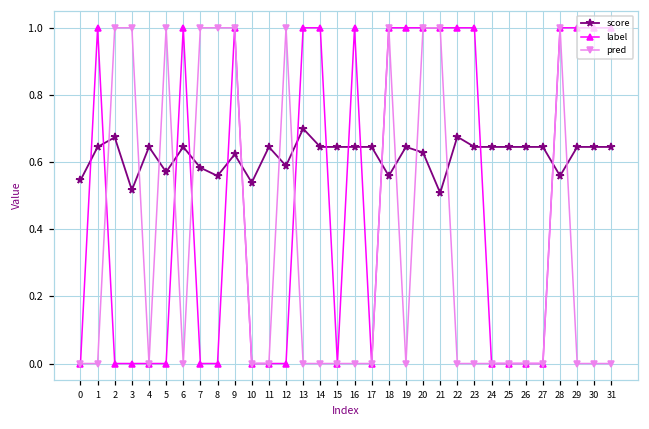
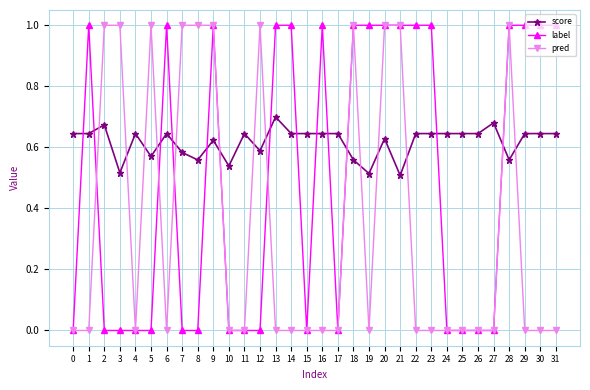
  {
    "score": {
-     "0": 0.55,
+     "0": 0.65,
      "1": 0.65,
      "2": 0.67,
      "3": 0.52,
      "4": 0.65,
      "5": 0.57,
      "6": 0.65,
      "7": 0.58,
      "8": 0.56,
      "9": 0.62,
      "10": 0.54,
      "11": 0.65,
      "12": 0.59,
      "13": 0.70,
      "14": 0.65,
      "15": 0.65,
      "16": 0.65,
      "17": 0.65,
      "18": 0.56,
-     "19": 0.65,
+     "19": 0.51,
      "20": 0.63,
      "21": 0.51,
-     "22": 0.68,
+     "22": 0.65,
      "23": 0.65,
      "24": 0.65,
      "25": 0.65,
      "26": 0.65,
-     "27": 0.65,
+     "27": 0.68,
      "28": 0.56,
      "29": 0.65,
      "30": 0.65,
      "31": 0.65
    },
    "label": {
      "1": 1.00,
      "2": 0.00,
      "3": 0.00,
      "5": 0.00,
      "6": 1.00,
      "7": 0.00,
      "8": 0.00,
      "12": 0.00,
      "13": 1.00,
      "14": 1.00,
      "16": 1.00,
      "19": 1.00,
      "22": 1.00,
      "23": 1.00,
      "29": 1.00
    },
    "pred": {
      "1": 0.00,
      "2": 1.00,
      "3": 1.00,
      "5": 1.00,
      "6": 0.00,
      "7": 1.00,
      "8": 1.00,
      "12": 1.00,
      "13": 0.00,
      "14": 0.00,
      "16": 0.00,
      "19": 0.00,
      "22": 0.00,
      "23": 0.00,
      "29": 0.00,
      "30": 0.00,
      "31": 0.00
    }
  }
